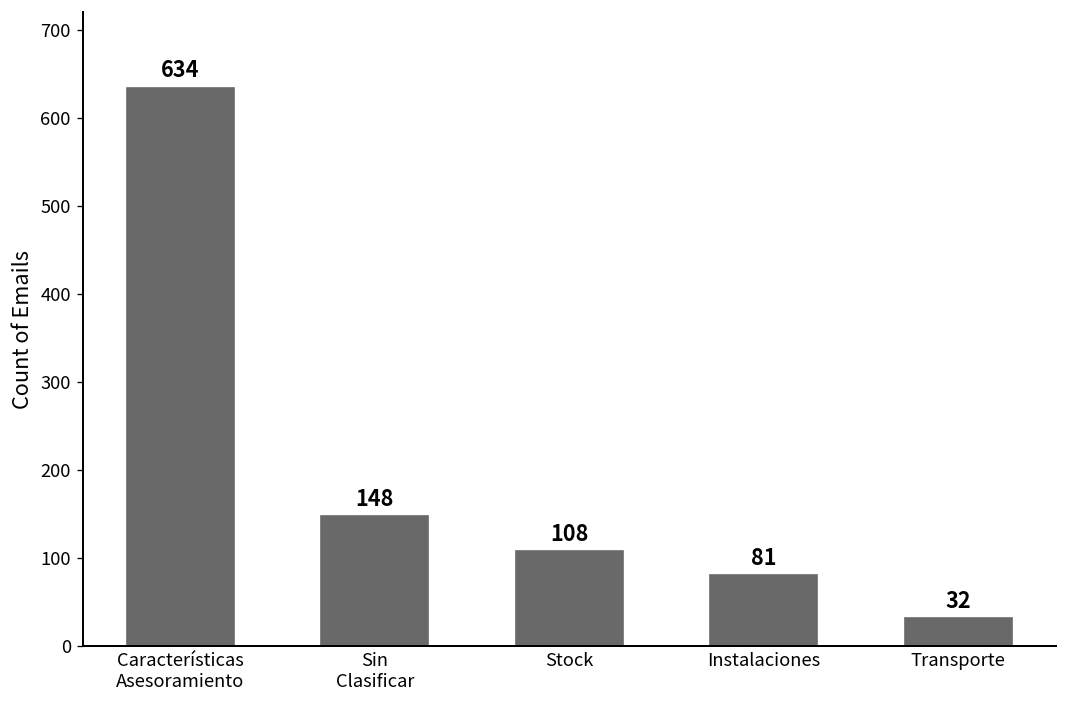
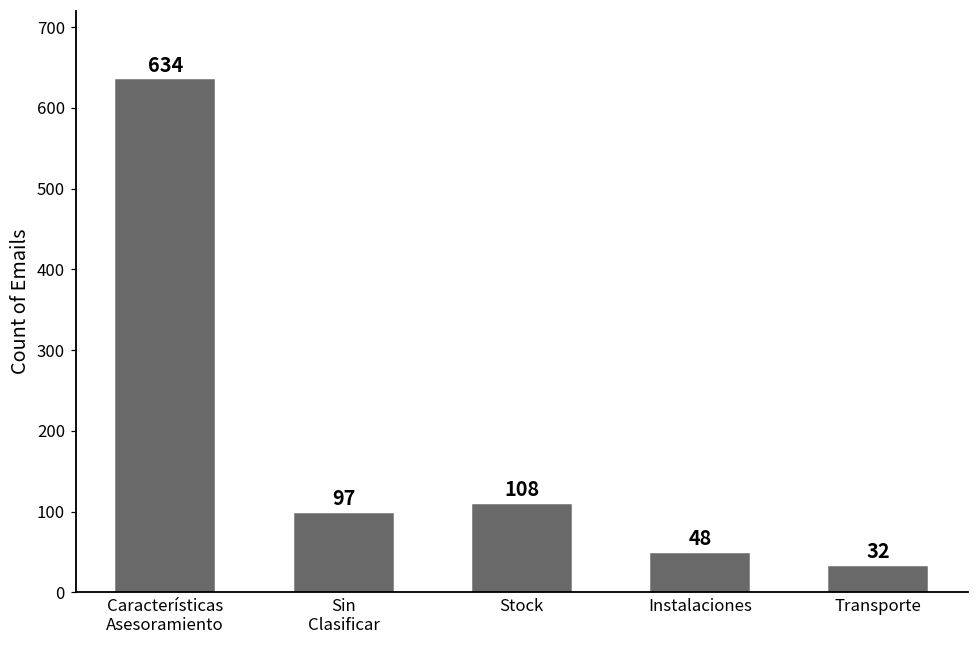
  {
    "Características Asesoramiento": 634,
-   "Sin Clasificar": 148,
+   "Sin Clasificar": 97,
    "Stock": 108,
-   "Instalaciones": 81,
+   "Instalaciones": 48,
    "Transporte": 32
  }
